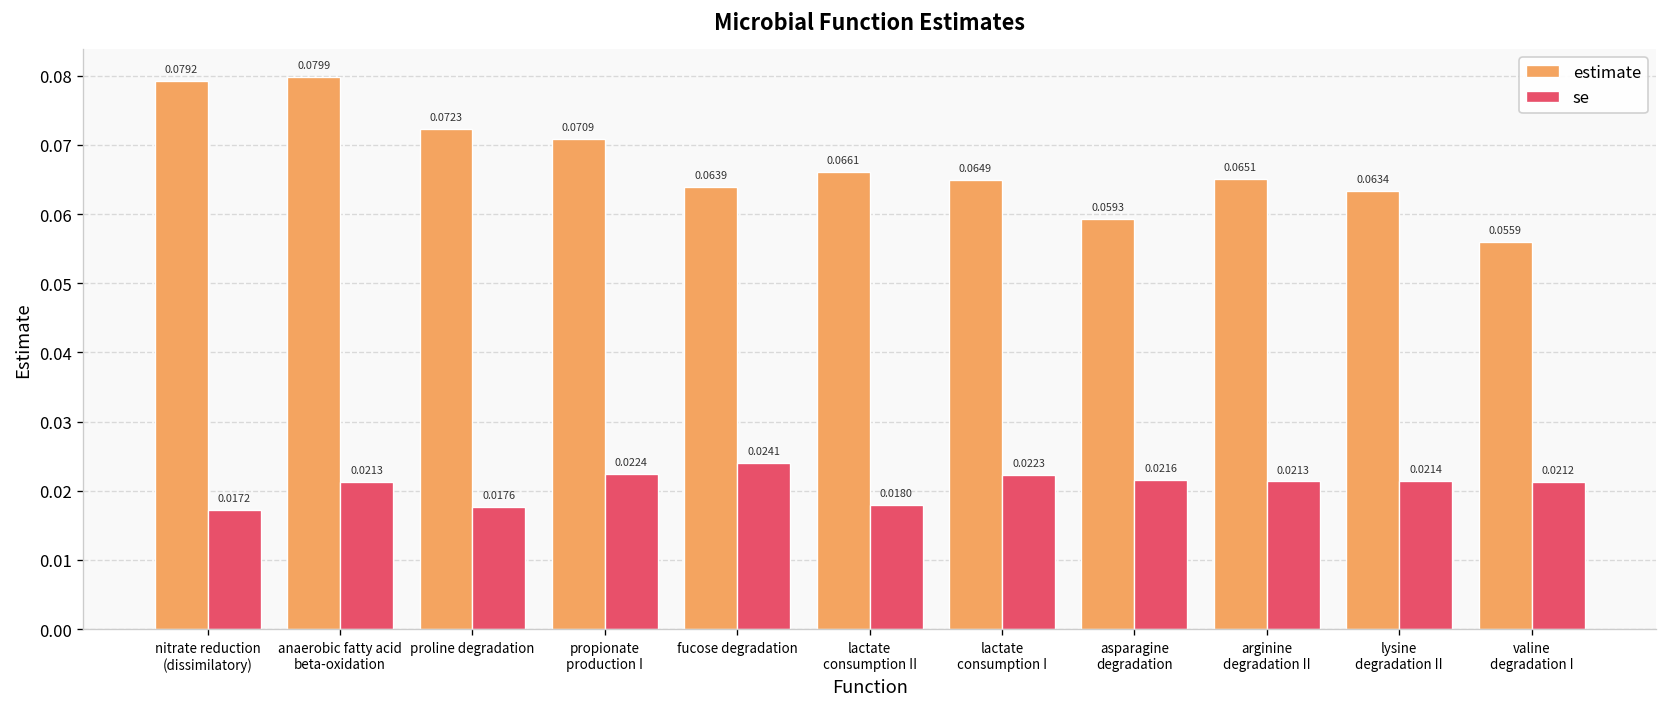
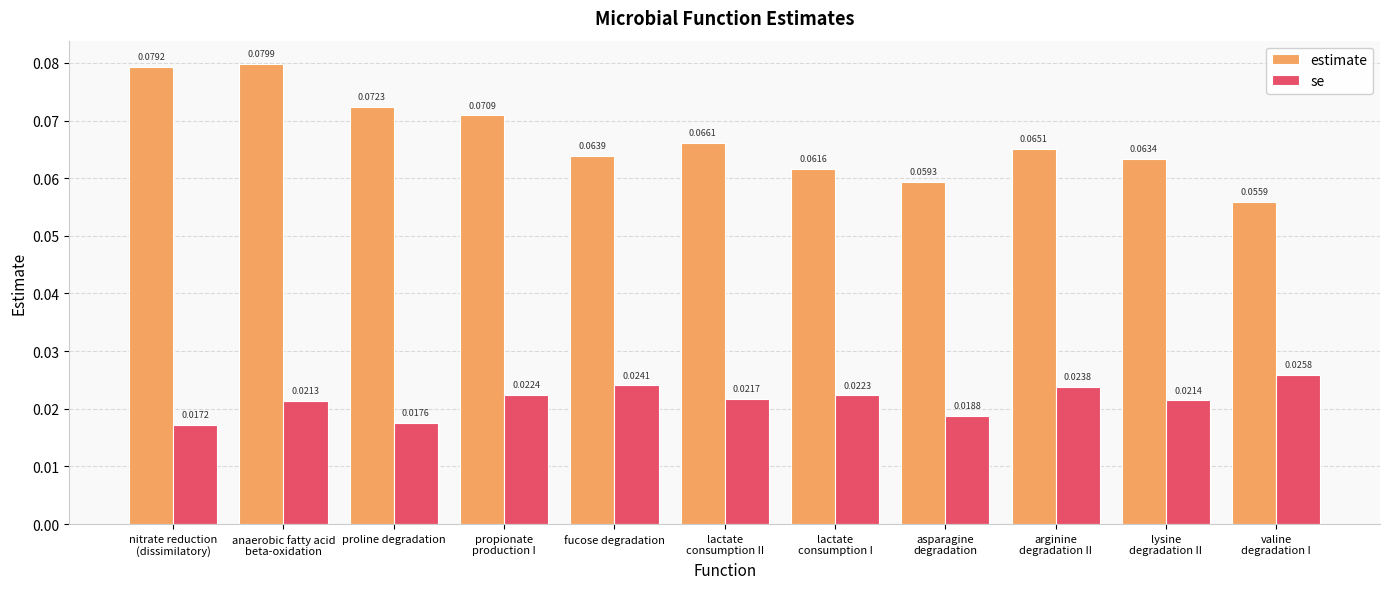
  {
    "estimate": {
      "nitrate reduction (dissimilatory)": 0.0792,
      "anaerobic fatty acid beta-oxidation": 0.0799,
      "proline degradation": 0.0723,
      "propionate production I": 0.0709,
      "fucose degradation": 0.0639,
      "lactate consumption II": 0.0661,
-     "lactate consumption I": 0.0649,
+     "lactate consumption I": 0.0616,
      "asparagine degradation": 0.0593,
      "arginine degradation II": 0.0651,
      "lysine degradation II": 0.0634,
      "valine degradation I": 0.0559
    },
    "se": {
      "nitrate reduction (dissimilatory)": 0.0172,
      "anaerobic fatty acid beta-oxidation": 0.0213,
      "proline degradation": 0.0176,
      "propionate production I": 0.0224,
      "fucose degradation": 0.0241,
-     "lactate consumption II": 0.0180,
+     "lactate consumption II": 0.0217,
      "lactate consumption I": 0.0223,
-     "asparagine degradation": 0.0216,
-     "arginine degradation II": 0.0213,
+     "asparagine degradation": 0.0188,
+     "arginine degradation II": 0.0238,
      "lysine degradation II": 0.0214,
-     "valine degradation I": 0.0212
+     "valine degradation I": 0.0258
    }
  }
